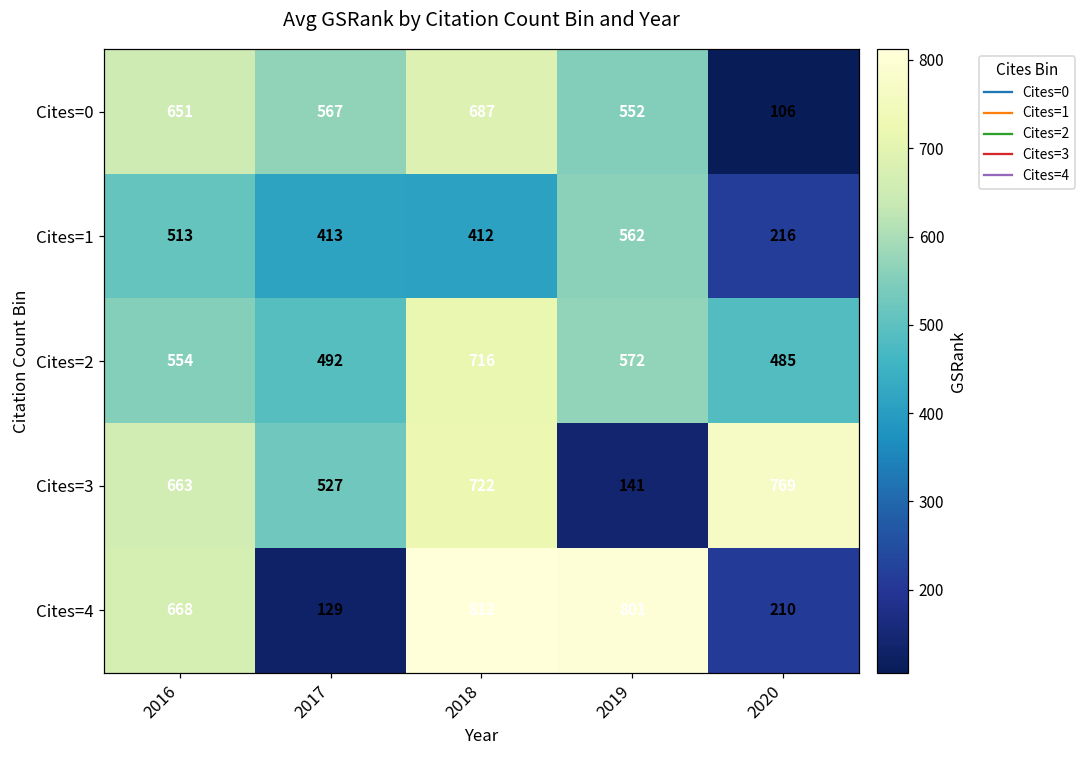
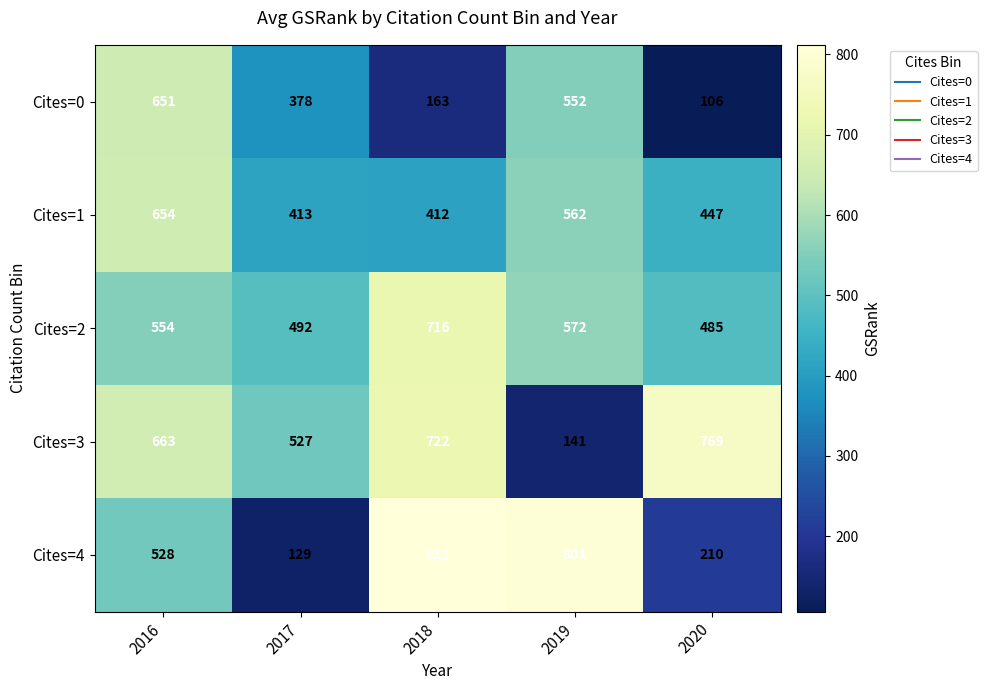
  {
    "Cites=0": {
      "2016": 651,
-     "2017": 567,
-     "2018": 687,
+     "2017": 378,
+     "2018": 163,
      "2019": 552,
      "2020": 106
    },
    "Cites=1": {
-     "2016": 513,
+     "2016": 654,
      "2017": 413,
      "2018": 412,
      "2019": 562,
-     "2020": 216
+     "2020": 447
    },
    "Cites=2": {
      "2016": 554,
      "2017": 492,
      "2018": 716,
      "2019": 572,
      "2020": 485
    },
    "Cites=3": {
      "2016": 663,
      "2017": 527,
      "2018": 722,
      "2019": 141,
      "2020": 769
    },
    "Cites=4": {
-     "2016": 668,
+     "2016": 528,
      "2017": 129,
      "2020": 210
    }
  }
